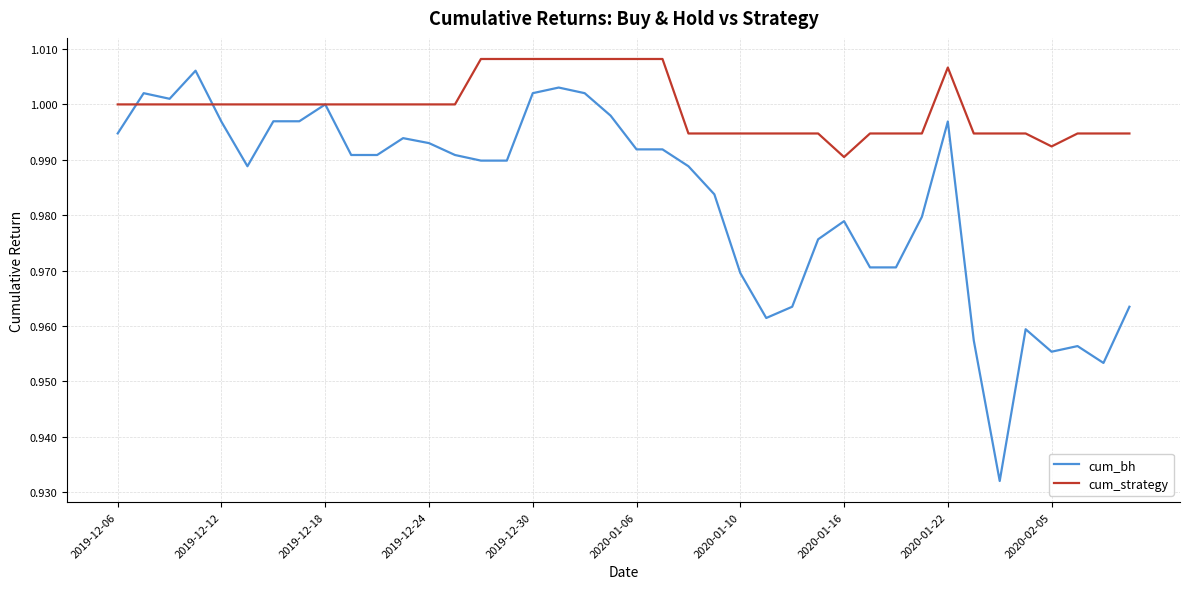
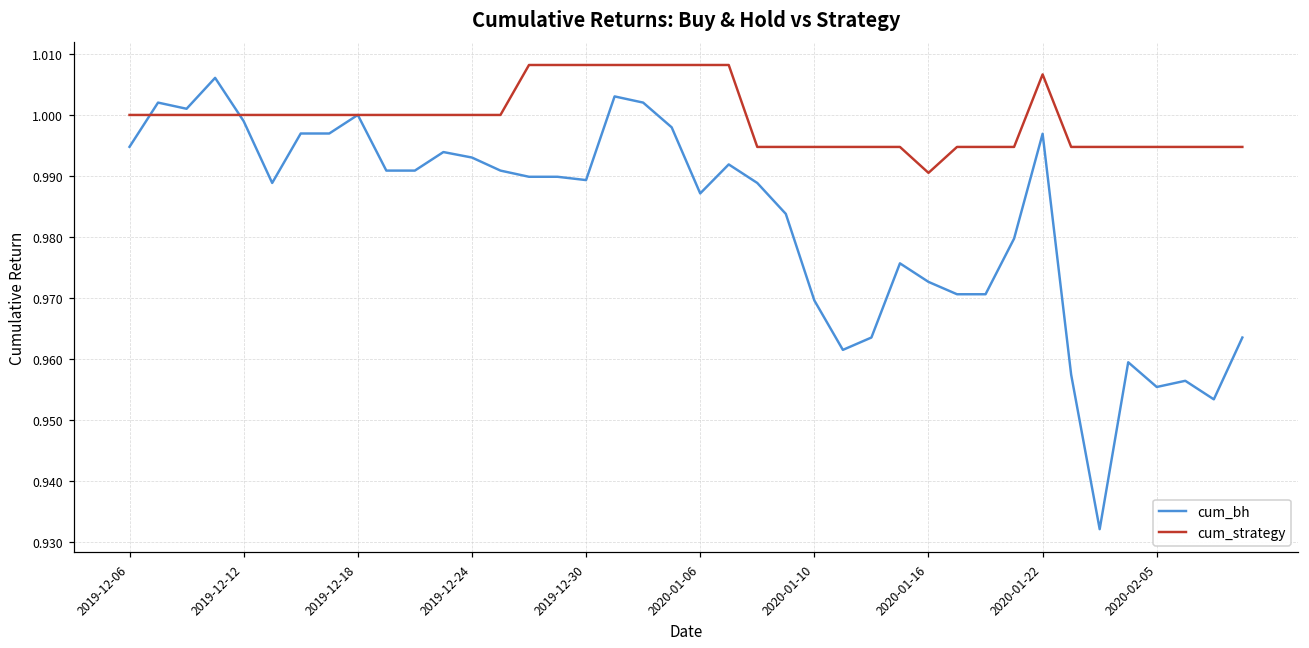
  {
    "cum_bh": {
      "2019-12-06": 0.995,
-     "2019-12-12": 0.997,
+     "2019-12-12": 0.999,
      "2019-12-24": 0.993,
-     "2019-12-30": 1.002,
-     "2020-01-06": 0.992,
+     "2019-12-30": 0.989,
+     "2020-01-06": 0.987,
      "2020-01-10": 0.970,
-     "2020-01-16": 0.979,
+     "2020-01-16": 0.973,
      "2020-01-22": 0.997,
      "2020-02-05": 0.955
    },
    "cum_strategy": {
      "2019-12-06": 1.000,
      "2019-12-12": 1.000,
      "2019-12-24": 1.000,
      "2019-12-30": 1.008,
      "2020-01-06": 1.008,
      "2020-01-10": 0.995,
      "2020-01-16": 0.991,
      "2020-01-22": 1.007,
-     "2020-02-05": 0.992
+     "2020-02-05": 0.995
    }
  }
